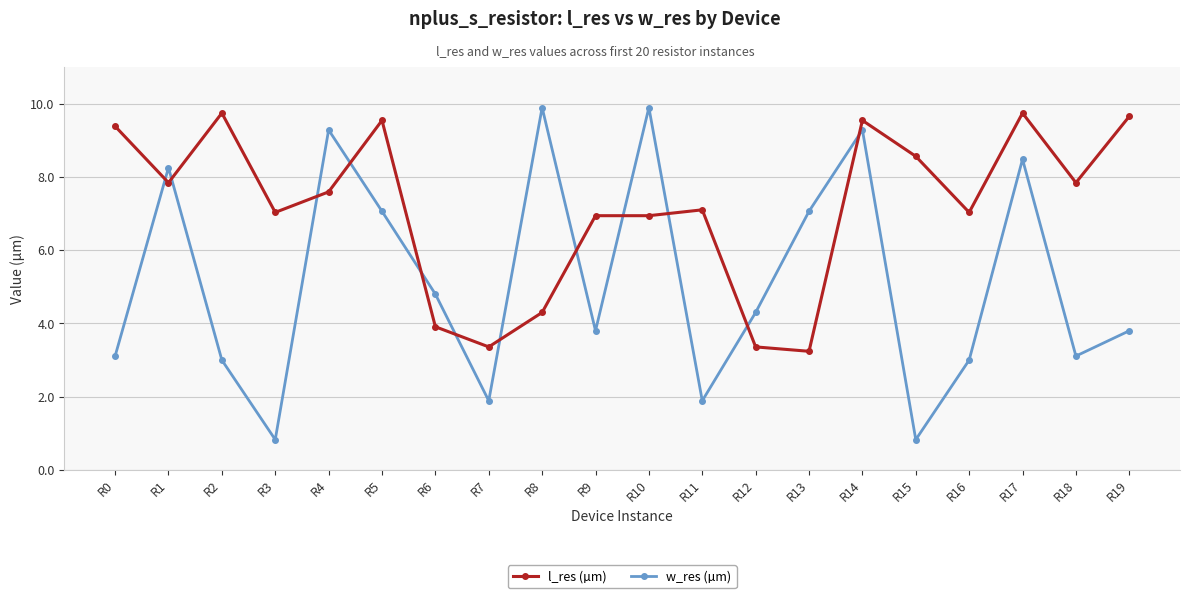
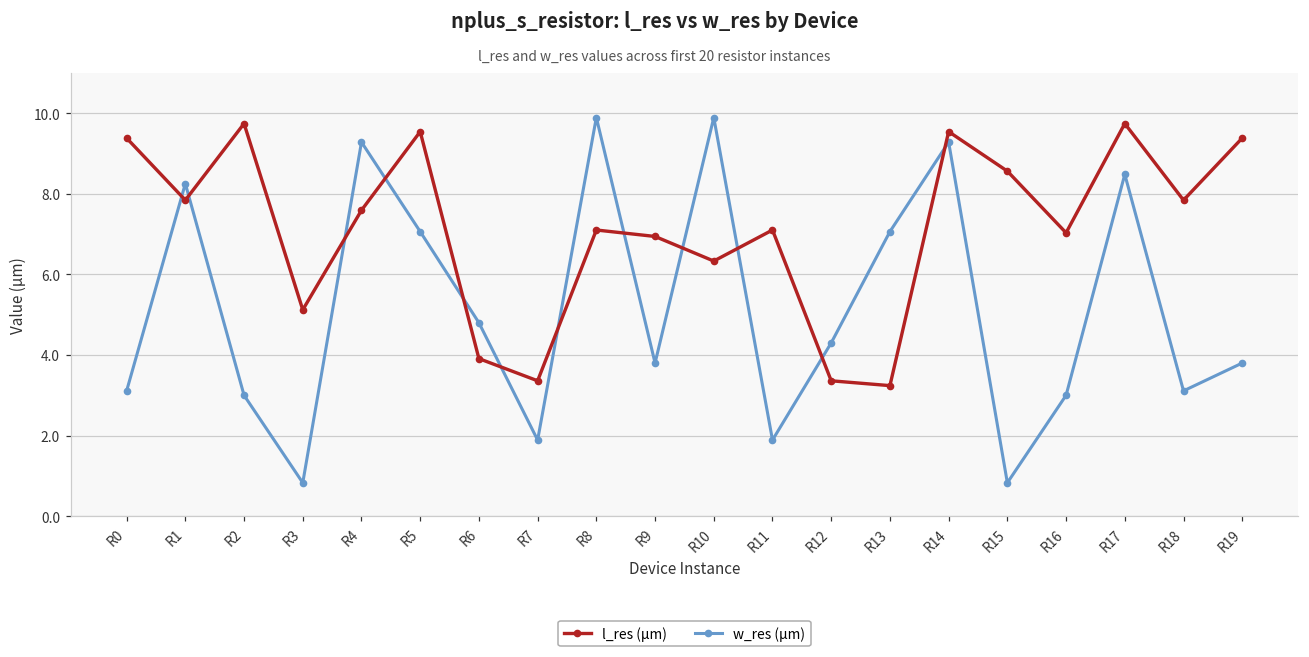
  {
    "l_res (µm)": {
      "R0": 9.4,
      "R1": 7.8,
      "R2": 9.7,
-     "R3": 7.0,
+     "R3": 5.1,
      "R4": 7.6,
      "R5": 9.5,
      "R6": 3.9,
      "R7": 3.4,
-     "R8": 4.3,
+     "R8": 7.1,
      "R9": 6.9,
-     "R10": 6.9,
+     "R10": 6.3,
      "R11": 7.1,
      "R12": 3.4,
      "R13": 3.2,
      "R14": 9.5,
      "R15": 8.6,
      "R16": 7.0,
      "R17": 9.7,
      "R18": 7.8,
-     "R19": 9.7
+     "R19": 9.4
    },
    "w_res (µm)": {
      "R0": 3.1,
      "R1": 8.3,
      "R2": 3.0,
      "R3": 0.8,
      "R4": 9.3,
      "R5": 7.1,
      "R6": 4.8,
      "R7": 1.9,
      "R8": 9.9,
      "R9": 3.8,
      "R10": 9.9,
      "R11": 1.9,
      "R12": 4.3,
      "R13": 7.1,
      "R14": 9.3,
      "R15": 0.8,
      "R16": 3.0,
      "R17": 8.5,
      "R18": 3.1,
      "R19": 3.8
    }
  }
